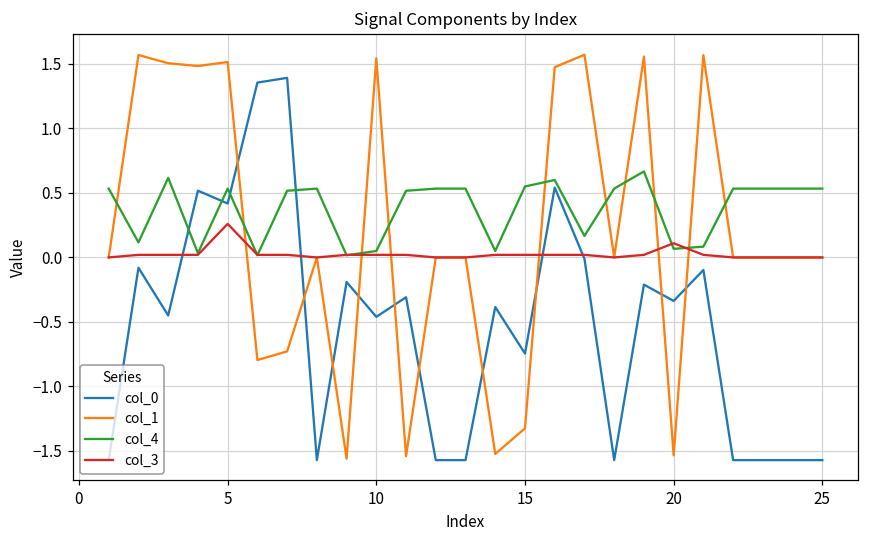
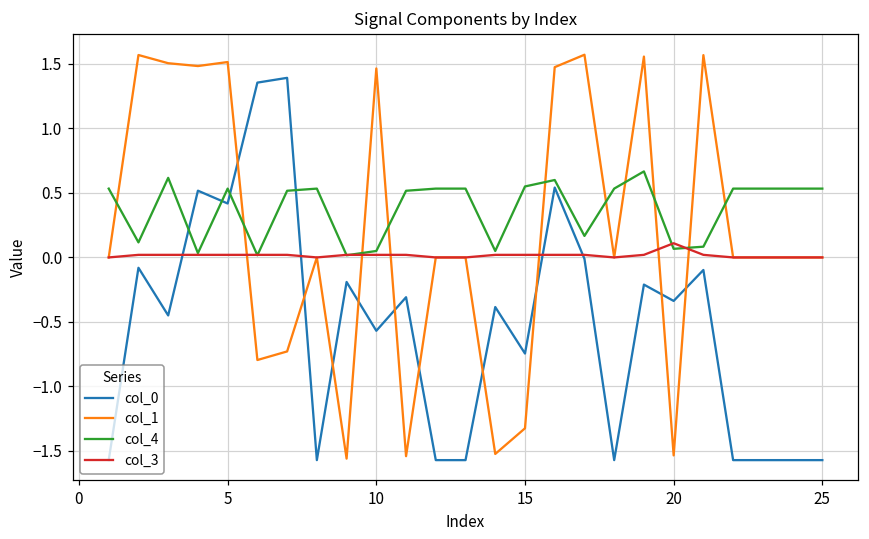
  {
    "col_0": {
      "5": 0.42,
-     "10": -0.46,
+     "10": -0.57,
      "15": -0.74,
      "20": -0.34,
      "25": -1.57
    },
    "col_1": {
      "5": 1.51,
-     "10": 1.54,
+     "10": 1.46,
      "15": -1.32,
      "20": -1.53
    },
    "col_4": {
      "5": 0.53,
      "10": 0.05,
      "15": 0.55,
      "20": 0.07,
      "25": 0.53
    },
    "col_3": {
-     "5": 0.26,
+     "5": 0.02,
      "10": 0.02,
      "15": 0.02,
      "20": 0.11
    }
  }
